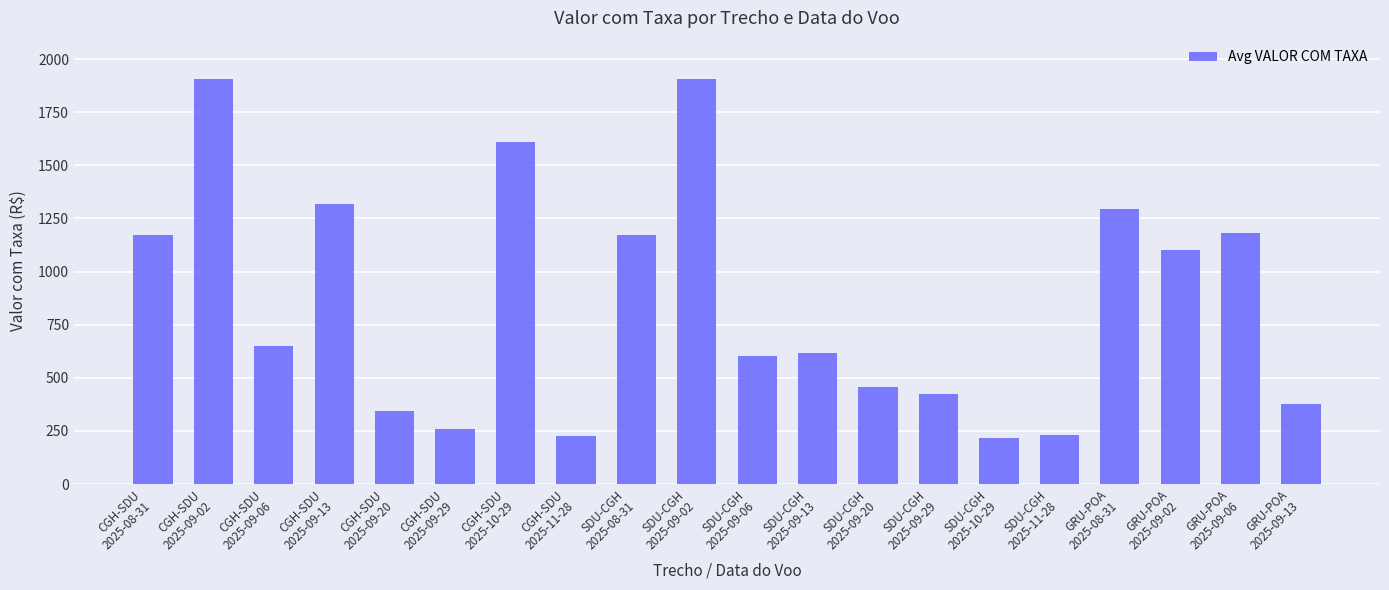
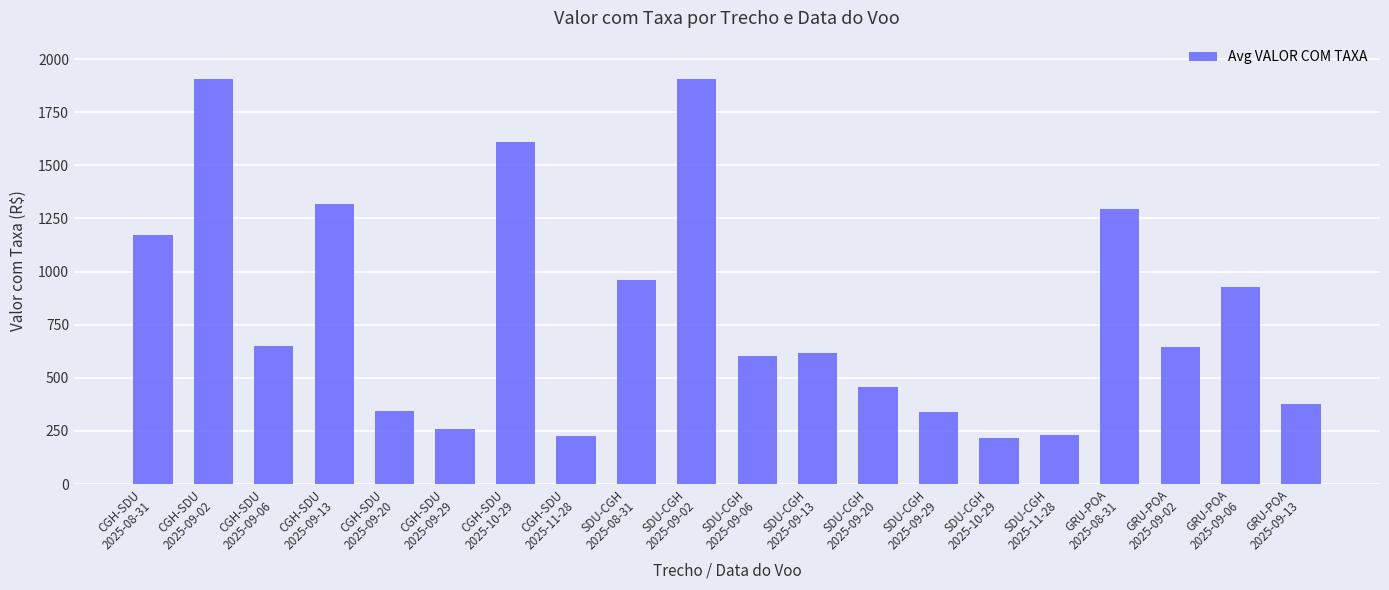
  {
    "CGH-SDU 2025-08-31": 1170,
    "CGH-SDU 2025-09-02": 1910,
    "CGH-SDU 2025-09-06": 650,
    "CGH-SDU 2025-09-13": 1320,
    "CGH-SDU 2025-09-20": 340,
    "CGH-SDU 2025-09-29": 260,
    "CGH-SDU 2025-10-29": 1610,
    "CGH-SDU 2025-11-28": 230,
-   "SDU-CGH 2025-08-31": 1170,
+   "SDU-CGH 2025-08-31": 960,
    "SDU-CGH 2025-09-02": 1910,
    "SDU-CGH 2025-09-06": 600,
    "SDU-CGH 2025-09-13": 610,
    "SDU-CGH 2025-09-20": 450,
-   "SDU-CGH 2025-09-29": 420,
+   "SDU-CGH 2025-09-29": 340,
    "SDU-CGH 2025-10-29": 220,
    "SDU-CGH 2025-11-28": 230,
    "GRU-POA 2025-08-31": 1300,
-   "GRU-POA 2025-09-02": 1100,
-   "GRU-POA 2025-09-06": 1180,
+   "GRU-POA 2025-09-02": 640,
+   "GRU-POA 2025-09-06": 930,
    "GRU-POA 2025-09-13": 380
  }
